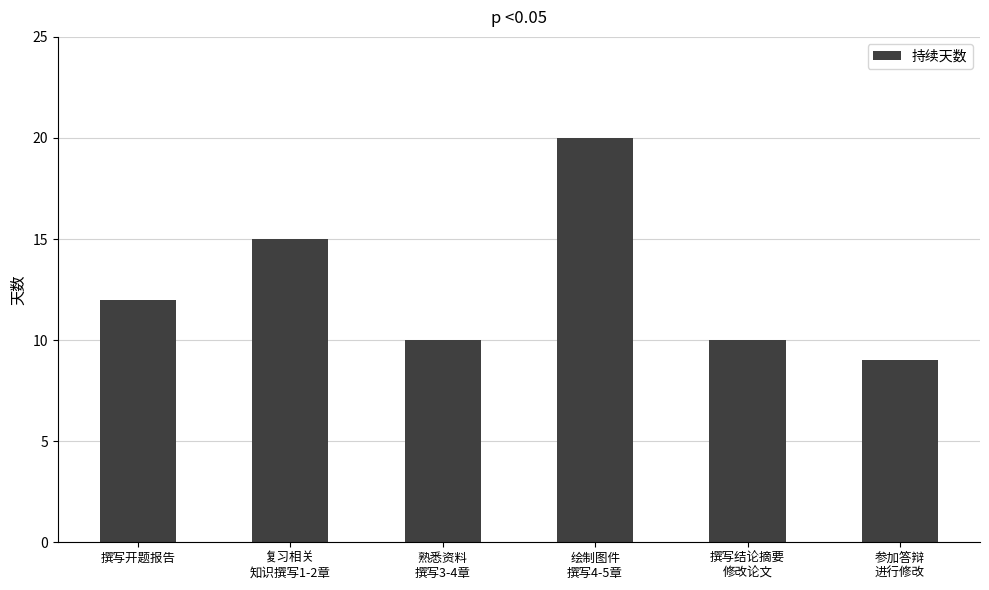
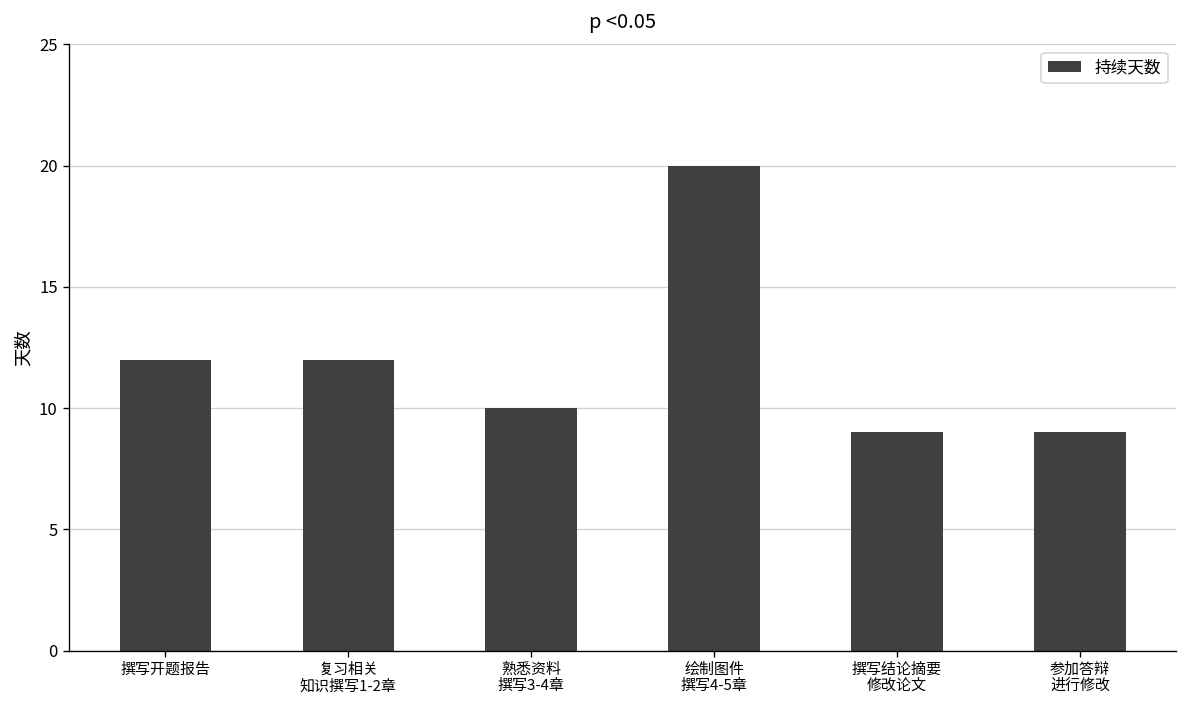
  {
    "撰写开题报告": 12,
-   "复习相关 知识撰写1-2章": 15,
+   "复习相关 知识撰写1-2章": 12,
    "熟悉资料 撰写3-4章": 10,
    "绘制图件 撰写4-5章": 20,
-   "撰写结论摘要 修改论文": 10,
+   "撰写结论摘要 修改论文": 9,
    "参加答辩 进行修改": 9
  }
